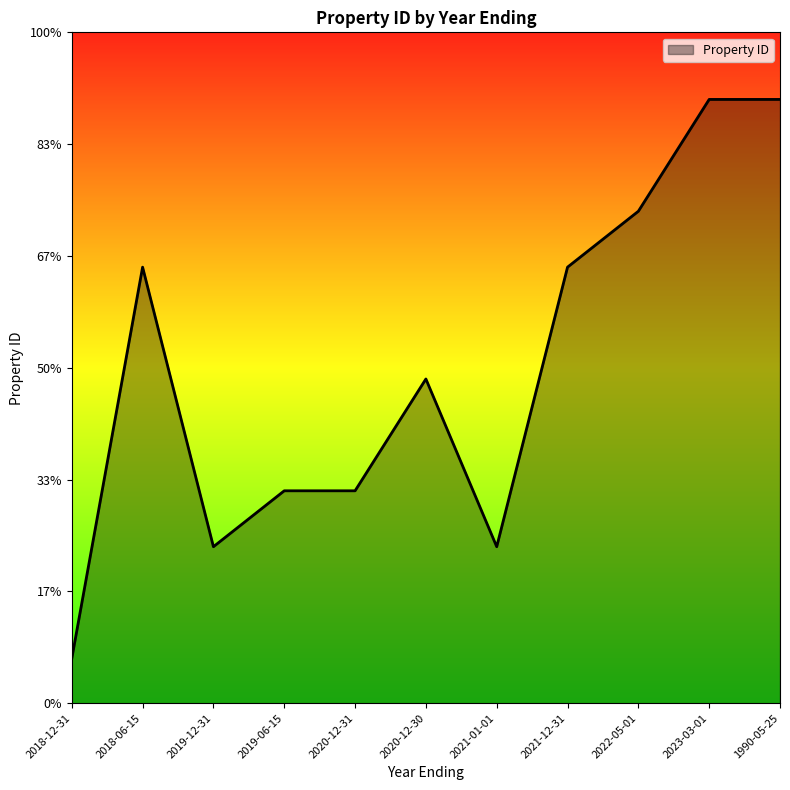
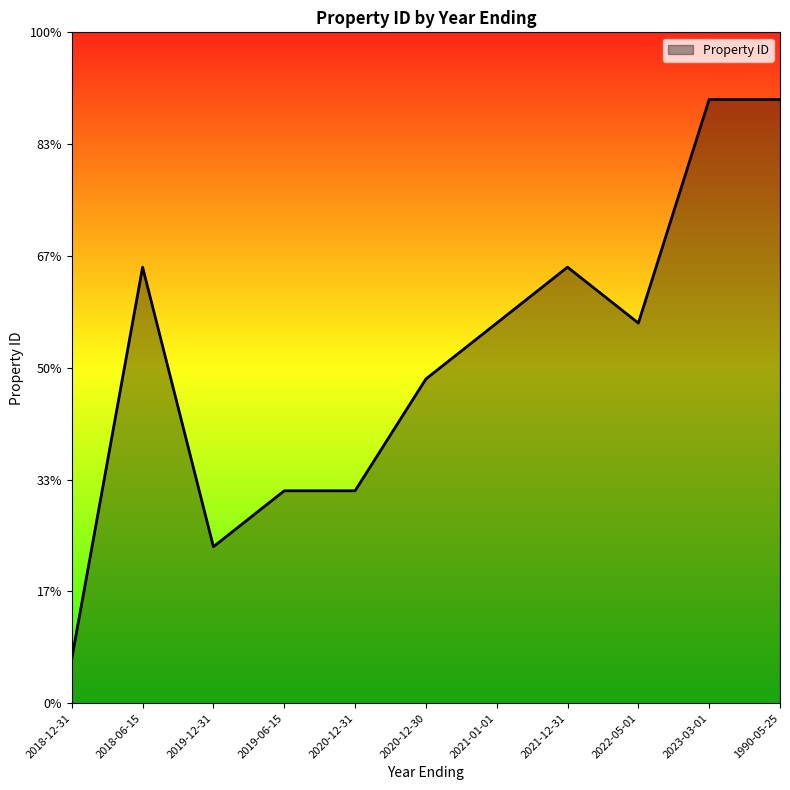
  {
    "2018-12-31": "7%",
    "2018-06-15": "65%",
    "2019-12-31": "23%",
    "2019-06-15": "32%",
    "2020-12-31": "32%",
    "2020-12-30": "48%",
-   "2021-01-01": "23%",
+   "2021-01-01": "57%",
    "2021-12-31": "65%",
-   "2022-05-01": "73%",
+   "2022-05-01": "57%",
    "2023-03-01": "90%",
    "1990-05-25": "90%"
  }
